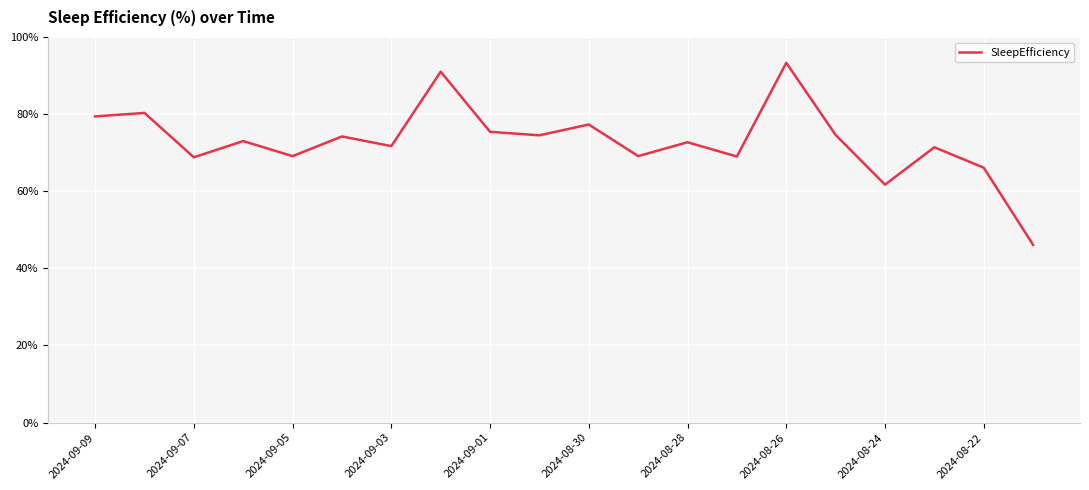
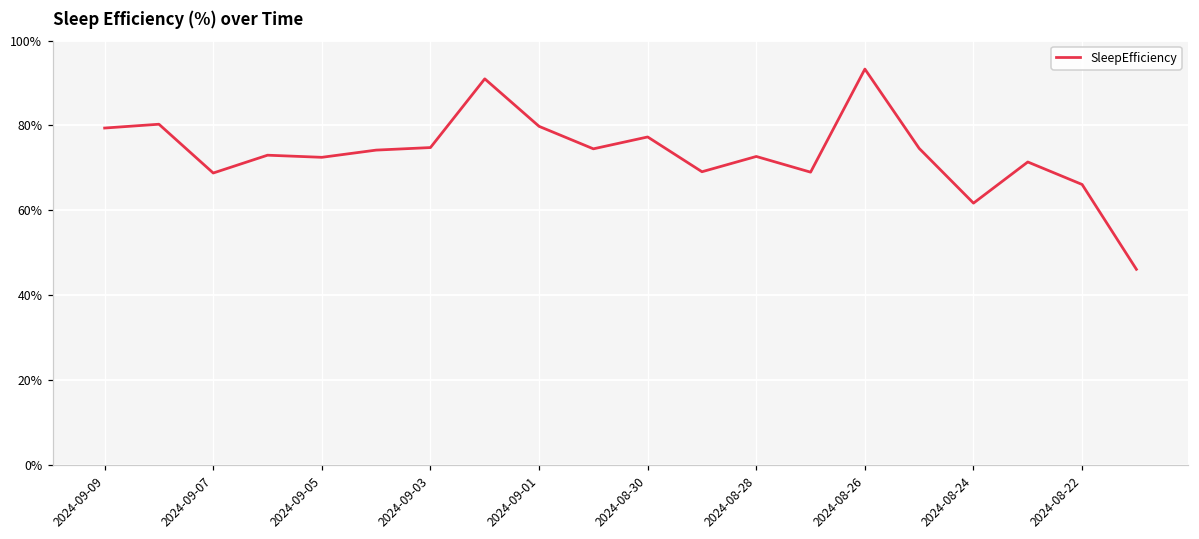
  {
    "2024-09-09": "79%",
    "2024-09-07": "69%",
-   "2024-09-05": "69%",
-   "2024-09-03": "72%",
-   "2024-09-01": "75%",
+   "2024-09-05": "73%",
+   "2024-09-03": "75%",
+   "2024-09-01": "80%",
    "2024-08-30": "77%",
    "2024-08-28": "73%",
    "2024-08-26": "93%",
    "2024-08-24": "62%",
    "2024-08-22": "66%"
  }
